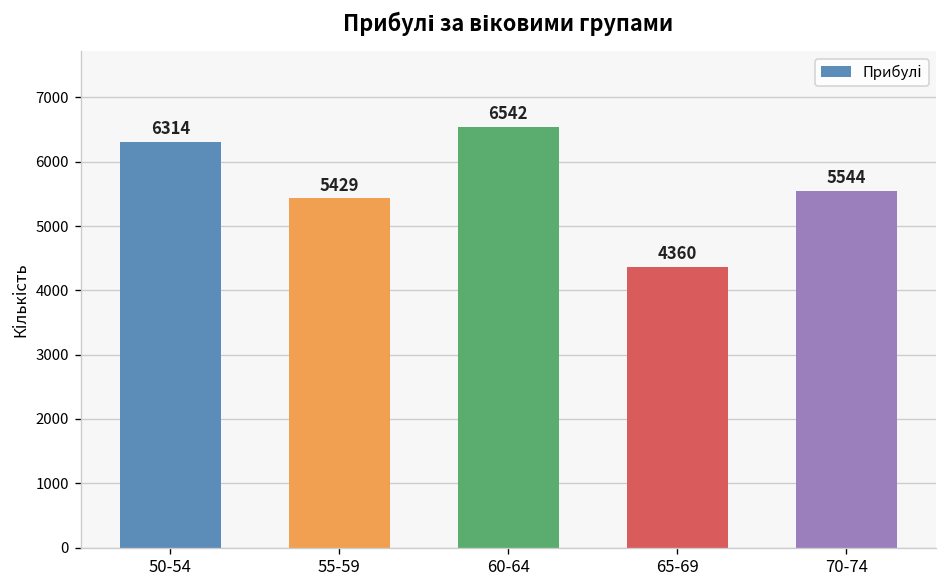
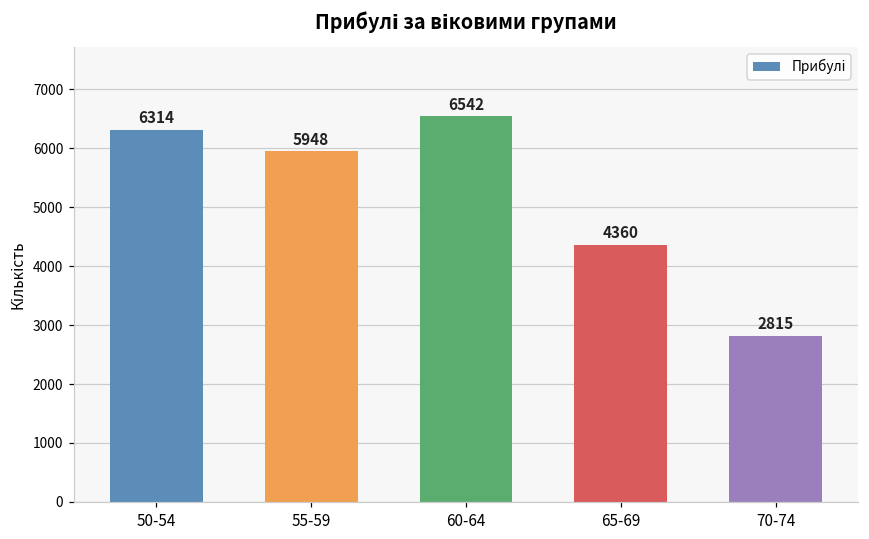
  {
    "50-54": 6314,
-   "55-59": 5429,
+   "55-59": 5948,
    "60-64": 6542,
    "65-69": 4360,
-   "70-74": 5544
+   "70-74": 2815
  }
